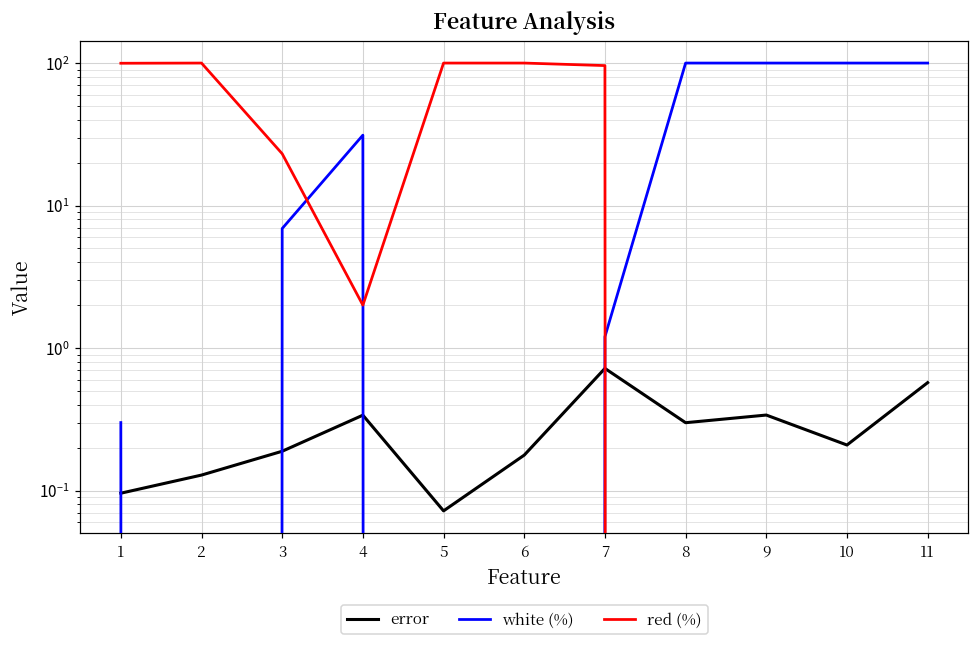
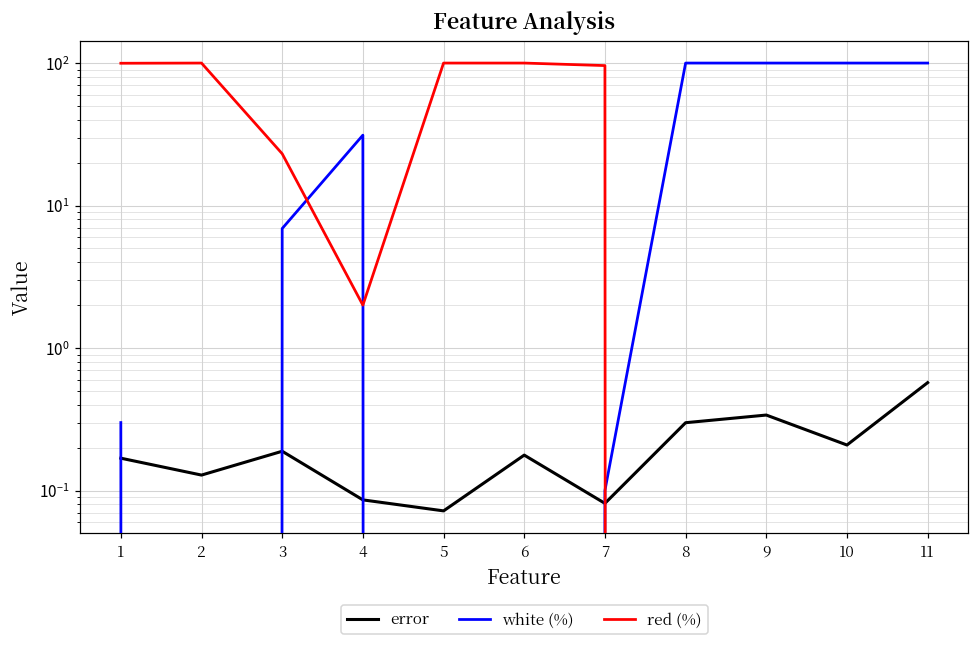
  {
    "error": {
-     "1": 0.10,
+     "1": 0.17,
      "2": 0.13,
      "3": 0.19,
-     "4": 0.34,
+     "4": 0.09,
      "5": 0.07,
      "6": 0.18,
-     "7": 0.7,
+     "7": 0.08,
      "8": 0.30,
      "9": 0.34,
      "10": 0.21,
      "11": 0.6
    },
    "white (%)": {
      "1": 0.3,
      "3": 7,
      "4": 31,
-     "7": 1.2,
+     "7": 0.1,
      "8": 100,
      "9": 100,
      "10": 100,
      "11": 100
    },
    "red (%)": {
      "1": 100,
      "2": 100,
      "3": 23,
      "4": 2.0,
      "5": 100,
      "6": 100,
      "7": 100
    }
  }
